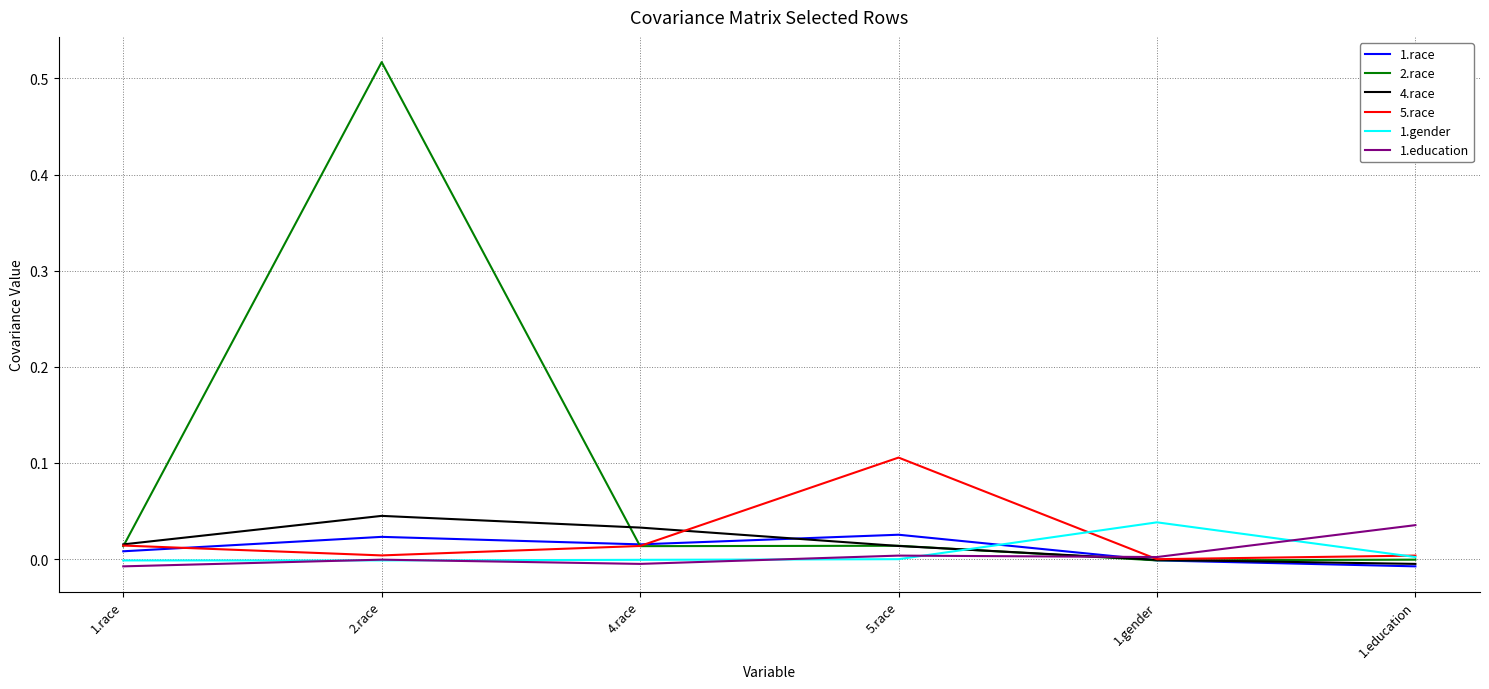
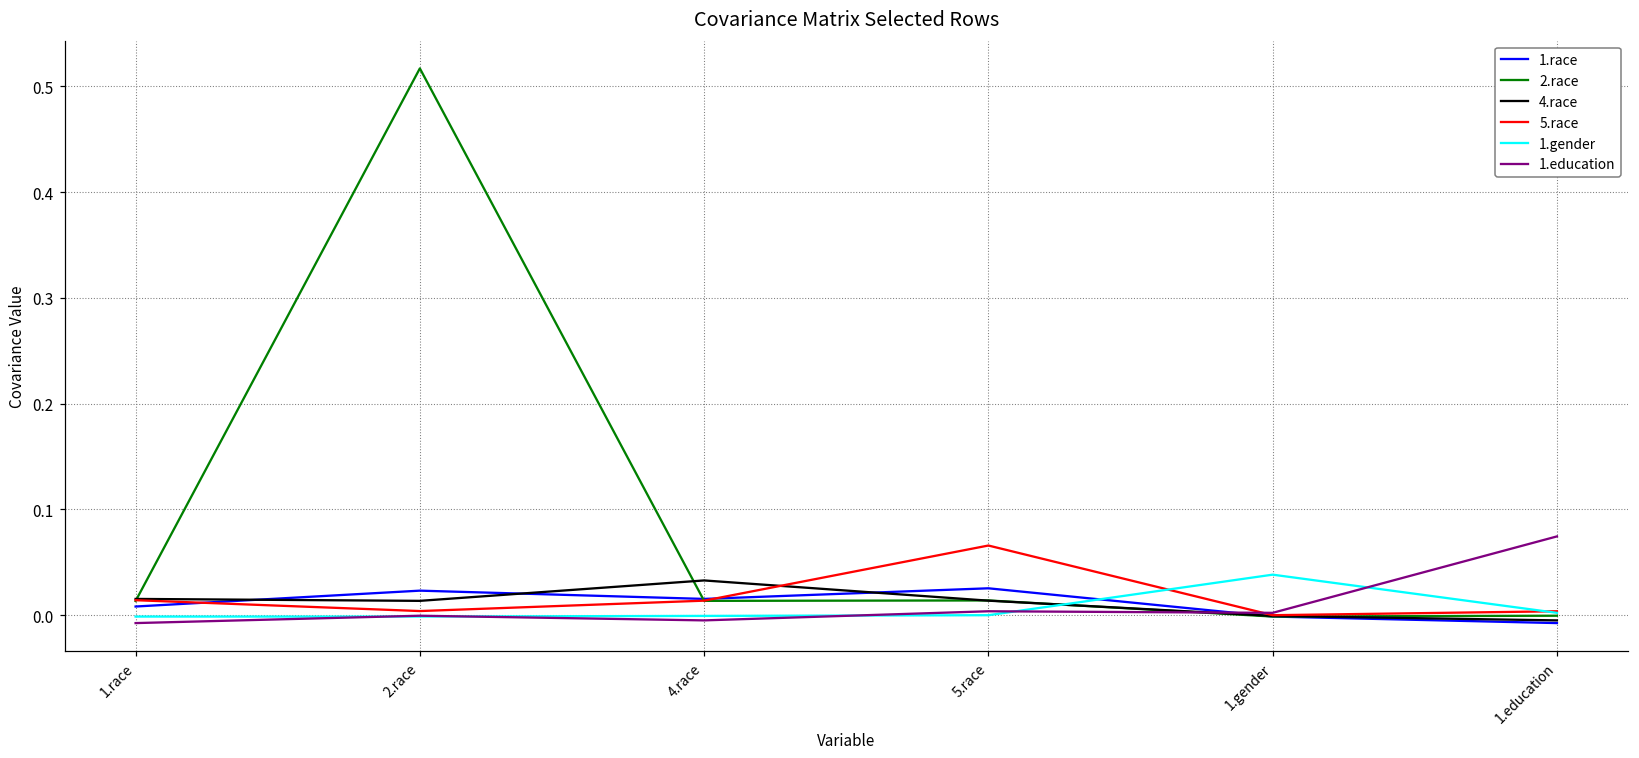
  {
    "1.race": {
      "1.race": 0.01,
      "2.race": 0.02,
      "5.race": 0.03
    },
    "2.race": {
      "2.race": 0.52,
      "1.education": 0.00
    },
    "4.race": {
-     "2.race": 0.04,
+     "2.race": 0.01,
      "4.race": 0.03
    },
    "5.race": {
      "2.race": 0.00,
-     "5.race": 0.11
+     "5.race": 0.07
    },
    "1.gender": {
      "1.race": 0.00,
      "4.race": 0.00,
      "5.race": 0.00,
      "1.gender": 0.04
    },
    "1.education": {
      "1.race": -0.01,
      "4.race": 0.00,
      "5.race": 0.00,
-     "1.education": 0.04
+     "1.education": 0.07
    }
  }
